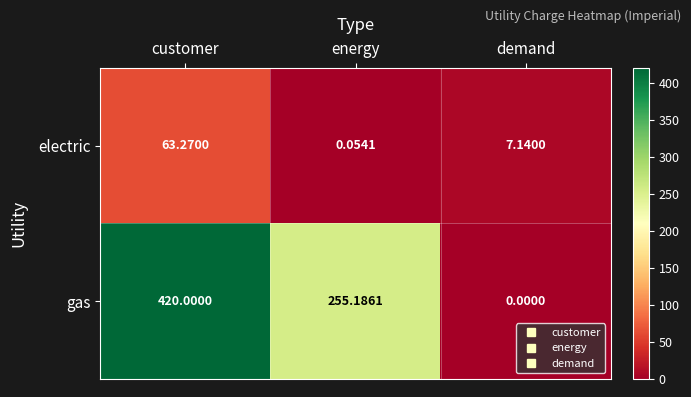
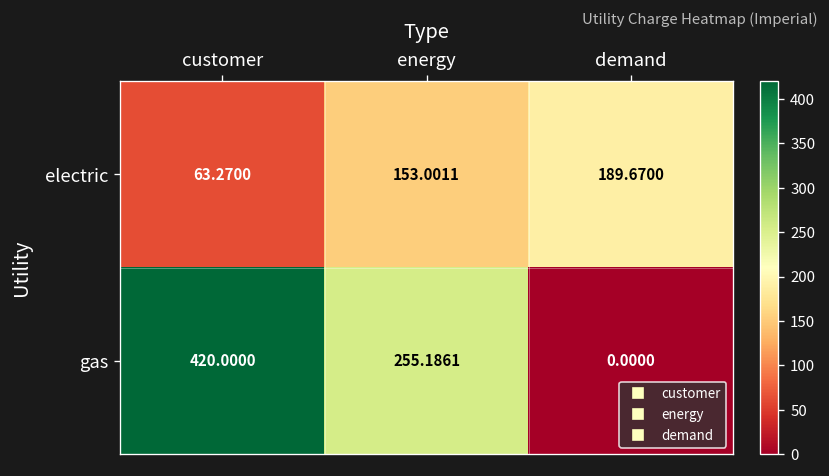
  {
    "electric": {
      "customer": 63.2700,
-     "energy": 0.0541,
-     "demand": 7.1400
+     "energy": 153.0011,
+     "demand": 189.6700
    },
    "gas": {
      "customer": 420.0000,
      "energy": 255.1861,
      "demand": 0.0000
    }
  }
